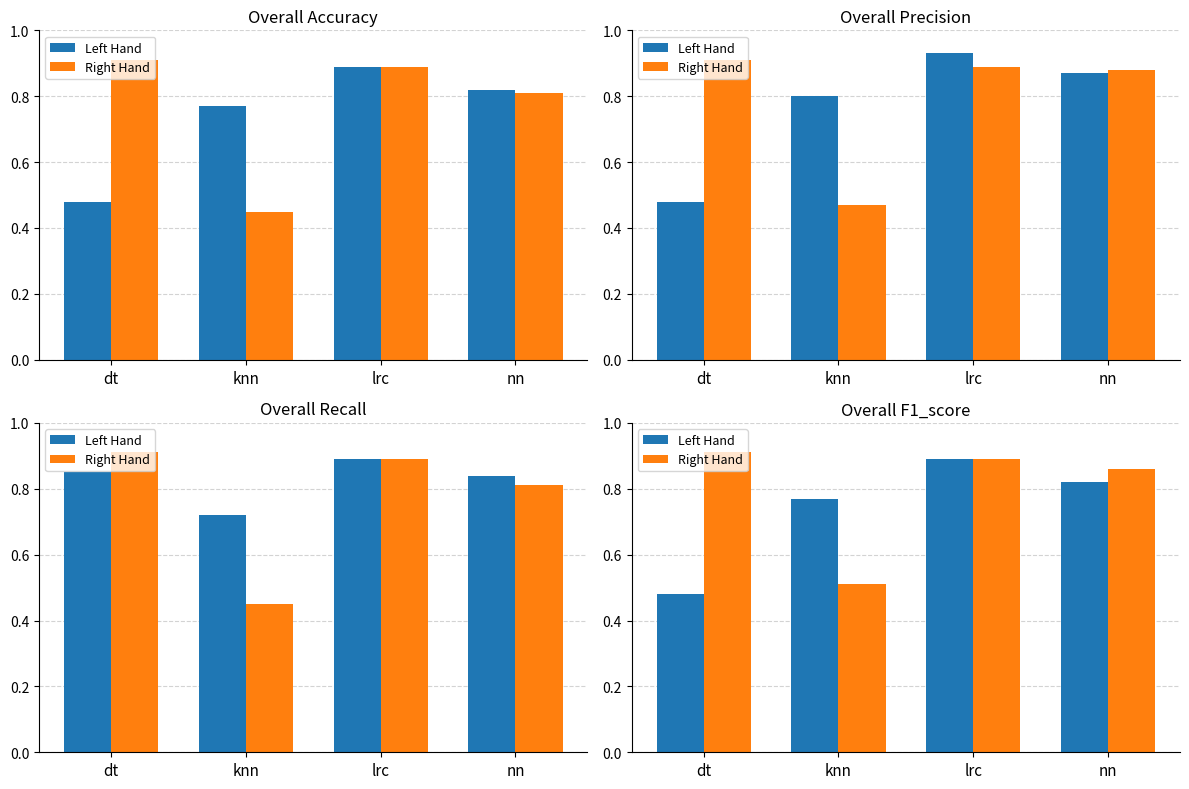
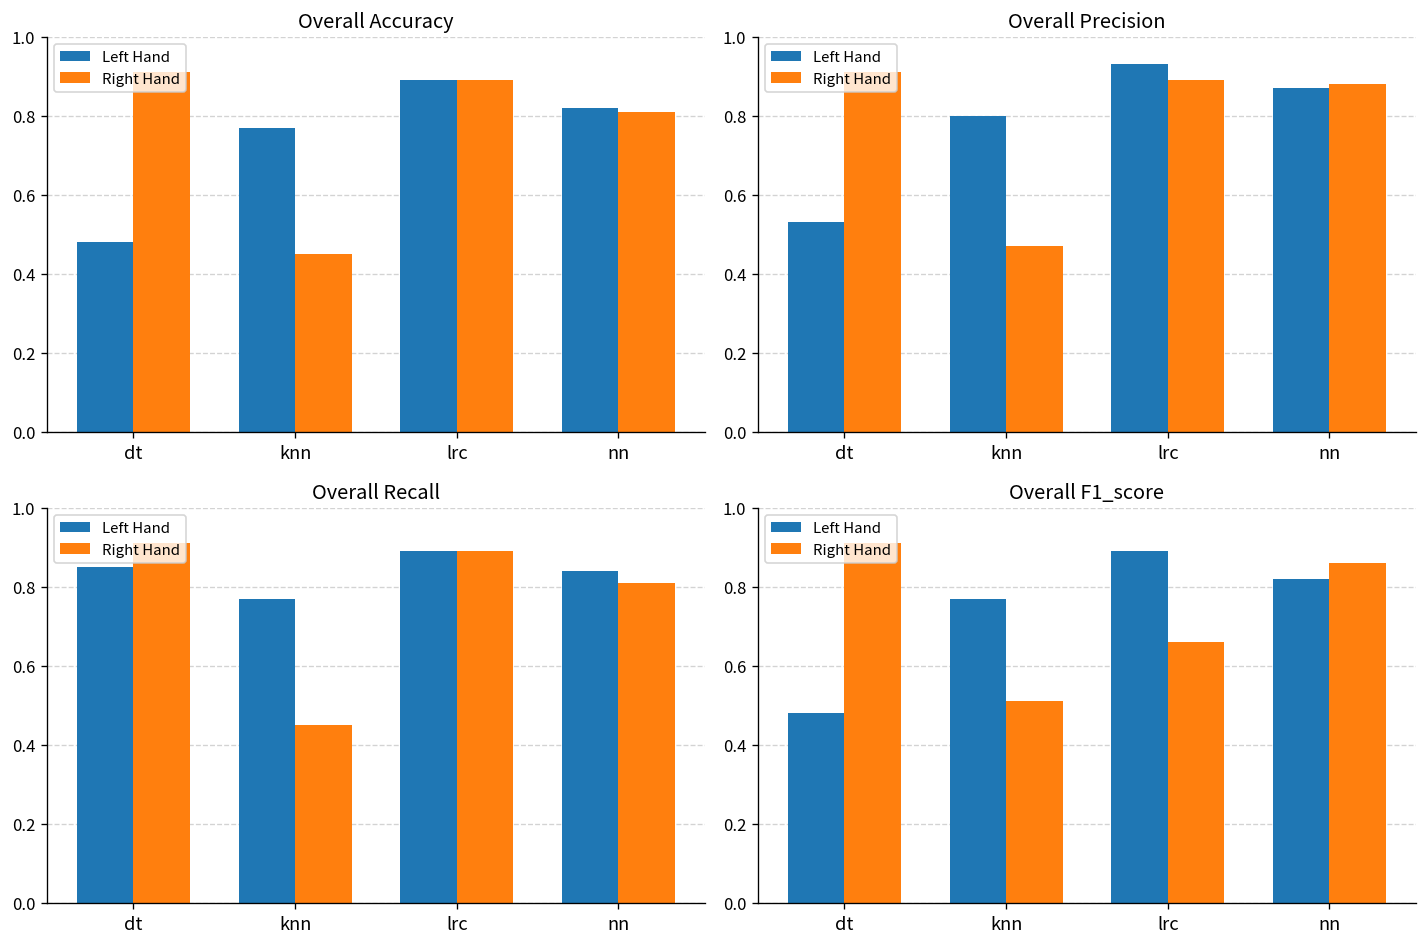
  {
    "Overall Accuracy": {
      "Left Hand": {
        "dt": 0.48,
        "knn": 0.77,
        "lrc": 0.89,
        "nn": 0.82
      },
      "Right Hand": {
        "knn": 0.45,
        "lrc": 0.89,
        "nn": 0.81
      }
    },
    "Overall Precision": {
      "Left Hand": {
-       "dt": 0.48,
+       "dt": 0.53,
        "knn": 0.80,
        "lrc": 0.93,
        "nn": 0.87
      },
      "Right Hand": {
        "knn": 0.47,
        "lrc": 0.89,
        "nn": 0.88
      }
    },
    "Overall Recall": {
      "Left Hand": {
        "dt": 0.85,
-       "knn": 0.72,
+       "knn": 0.77,
        "lrc": 0.89,
        "nn": 0.84
      },
      "Right Hand": {
        "knn": 0.45,
        "lrc": 0.89,
        "nn": 0.81
      }
    },
    "Overall F1_score": {
      "Left Hand": {
        "dt": 0.48,
        "knn": 0.77,
        "lrc": 0.89,
        "nn": 0.82
      },
      "Right Hand": {
        "knn": 0.51,
-       "lrc": 0.89,
+       "lrc": 0.66,
        "nn": 0.86
      }
    }
  }
